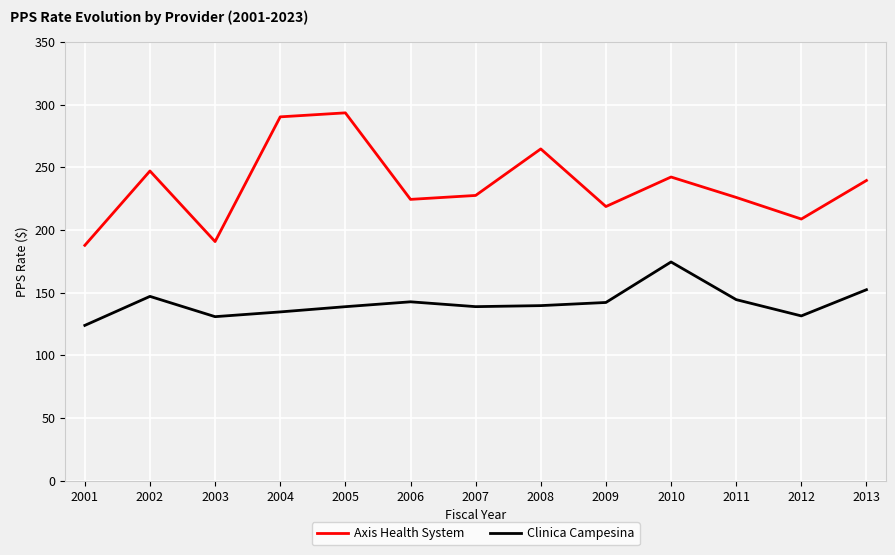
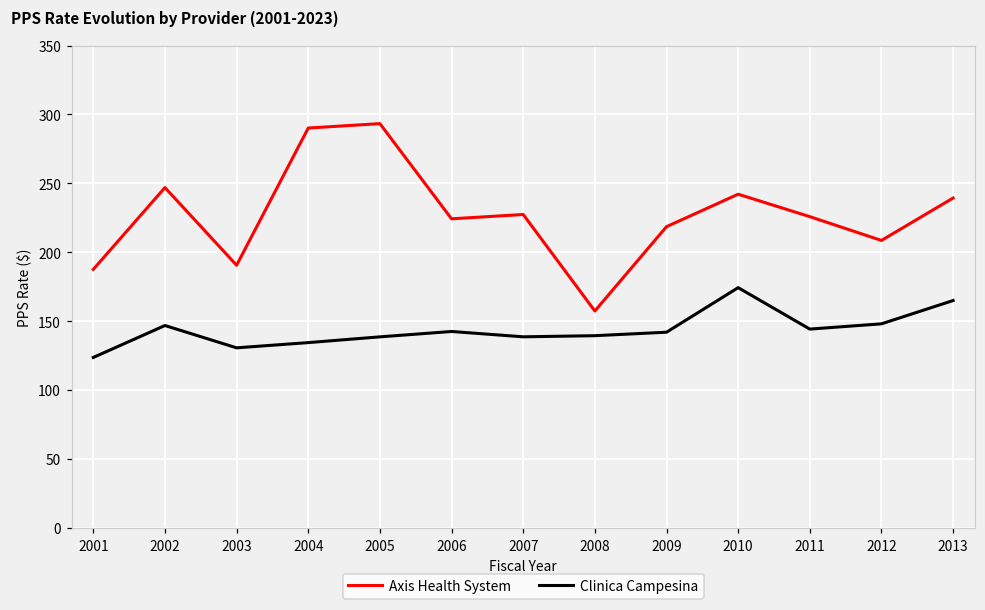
  {
    "Axis Health System": {
      "2001": 188,
      "2002": 247,
      "2003": 191,
      "2004": 290,
      "2005": 293,
      "2006": 224,
      "2007": 227,
-     "2008": 265,
+     "2008": 158,
      "2009": 219,
      "2010": 242,
      "2011": 226,
      "2012": 209,
      "2013": 239
    },
    "Clinica Campesina": {
      "2001": 124,
      "2002": 147,
      "2003": 131,
      "2004": 135,
      "2005": 139,
      "2006": 143,
      "2007": 139,
      "2008": 140,
      "2009": 142,
      "2010": 174,
      "2011": 144,
-     "2012": 131,
-     "2013": 152
+     "2012": 148,
+     "2013": 165
    }
  }
